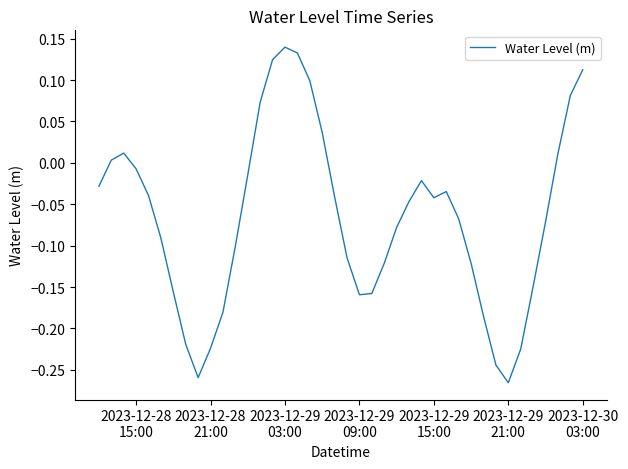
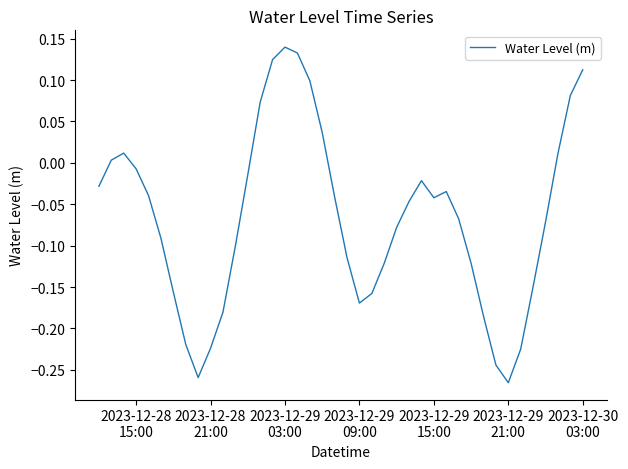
  {
    "2023-12-28 15:00": -0.01,
    "2023-12-28 21:00": -0.22,
    "2023-12-29 03:00": 0.14,
-   "2023-12-29 09:00": -0.16,
+   "2023-12-29 09:00": -0.17,
    "2023-12-29 15:00": -0.04,
    "2023-12-29 21:00": -0.27,
    "2023-12-30 03:00": 0.11
  }
